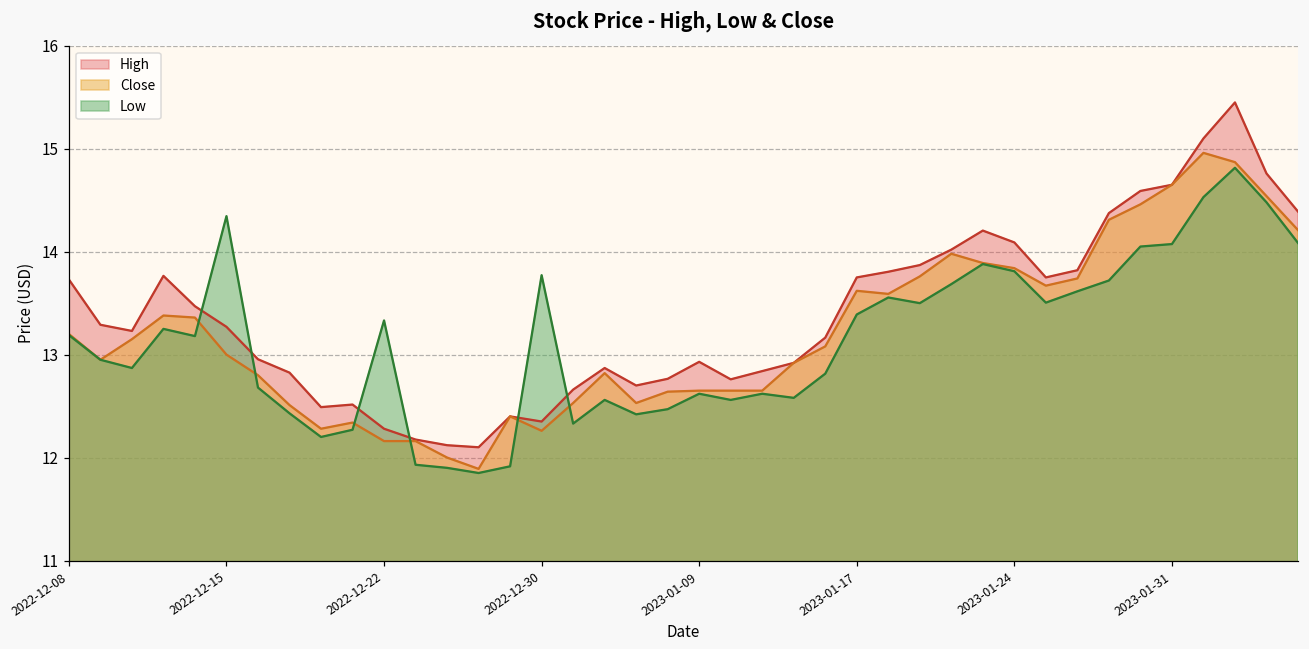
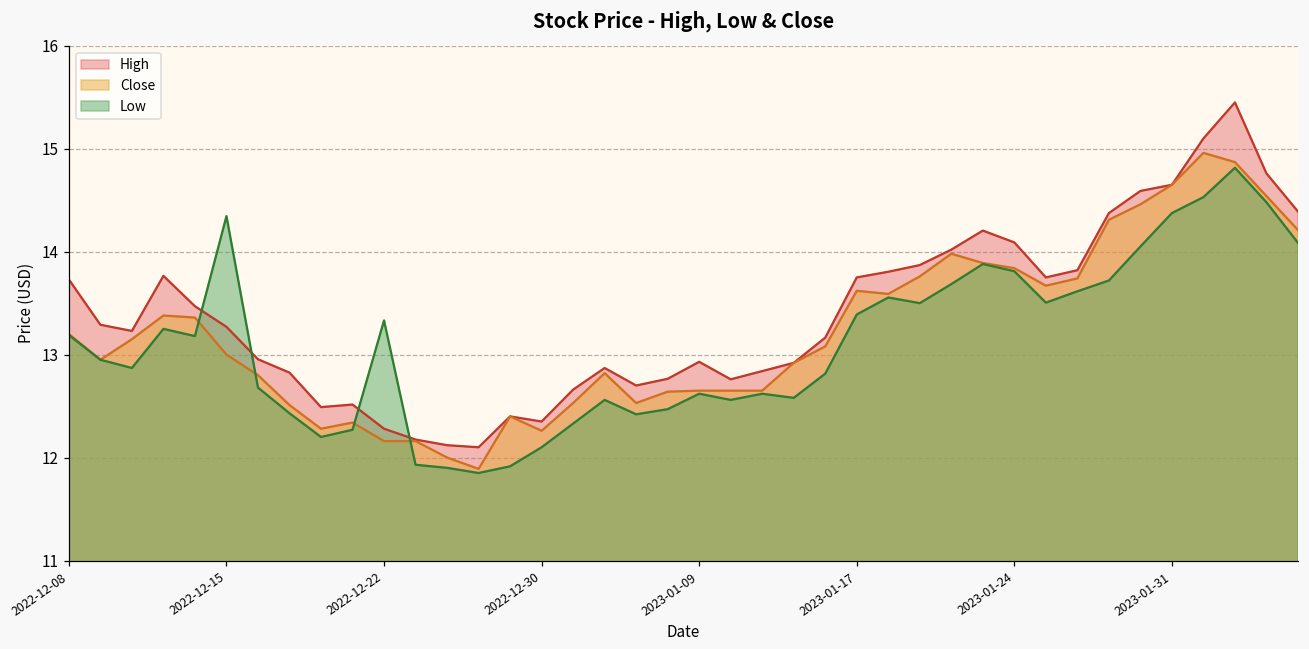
  {
    "Low": {
      "2022-12-15": 14.3,
      "2022-12-22": 13.3,
-     "2022-12-30": 13.8,
+     "2022-12-30": 12.1,
      "2023-01-09": 12.6,
      "2023-01-17": 13.4,
      "2023-01-24": 13.8,
-     "2023-01-31": 14.1
+     "2023-01-31": 14.4
    }
  }
